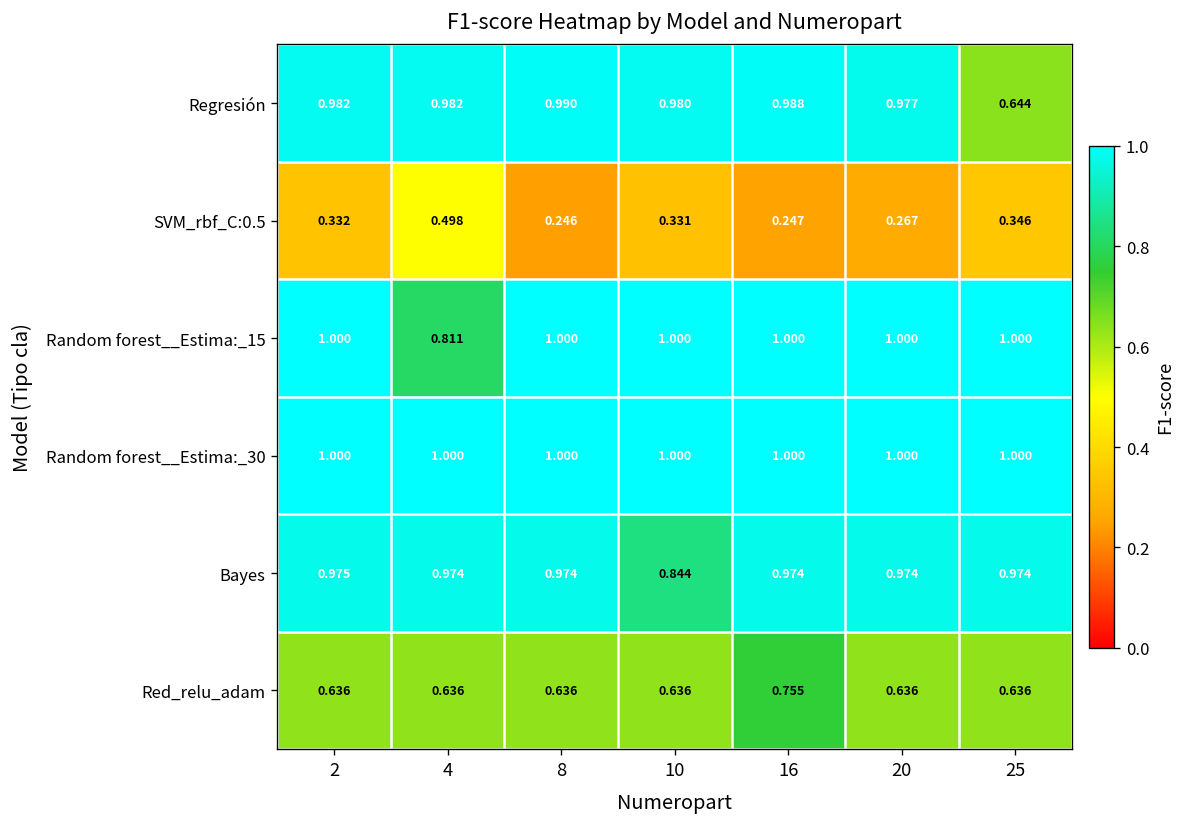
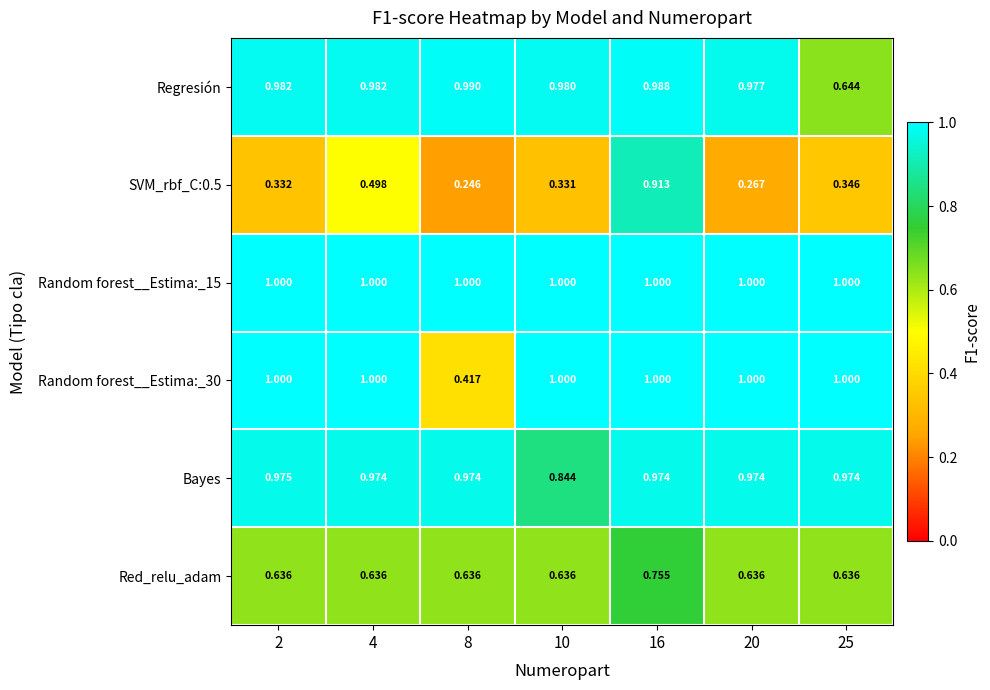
  {
    "Regresión": {
      "2": 0.982,
      "4": 0.982,
      "8": 0.990,
      "10": 0.980,
      "16": 0.988,
      "20": 0.977,
      "25": 0.644
    },
    "SVM_rbf_C:0.5": {
      "2": 0.332,
      "4": 0.498,
      "8": 0.246,
      "10": 0.331,
-     "16": 0.247,
+     "16": 0.913,
      "20": 0.267,
      "25": 0.346
    },
    "Random forest__Estima:_15": {
      "2": 1.000,
-     "4": 0.811,
+     "4": 1.000,
      "8": 1.000,
      "10": 1.000,
      "16": 1.000,
      "20": 1.000,
      "25": 1.000
    },
    "Random forest__Estima:_30": {
      "2": 1.000,
      "4": 1.000,
-     "8": 1.000,
+     "8": 0.417,
      "10": 1.000,
      "16": 1.000,
      "20": 1.000,
      "25": 1.000
    },
    "Bayes": {
      "2": 0.975,
      "4": 0.974,
      "8": 0.974,
      "10": 0.844,
      "16": 0.974,
      "20": 0.974,
      "25": 0.974
    },
    "Red_relu_adam": {
      "2": 0.636,
      "4": 0.636,
      "8": 0.636,
      "10": 0.636,
      "16": 0.755,
      "20": 0.636,
      "25": 0.636
    }
  }
